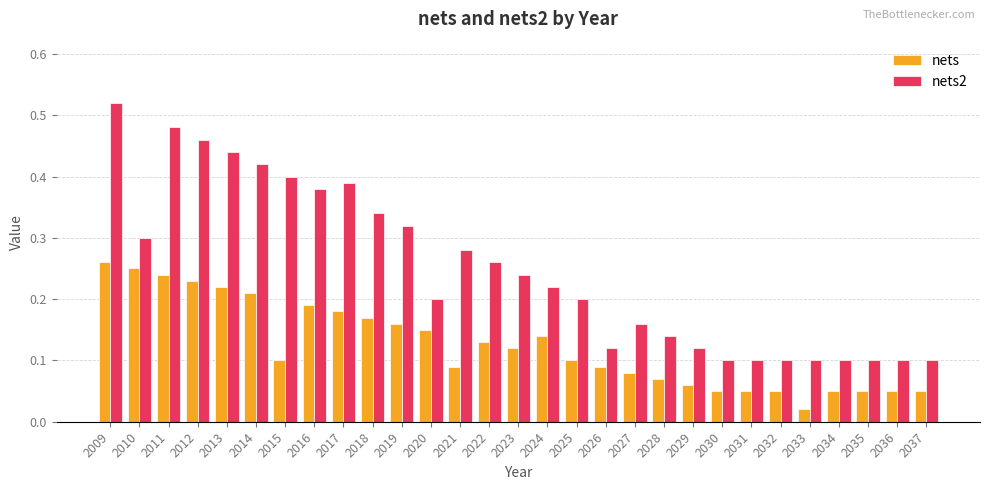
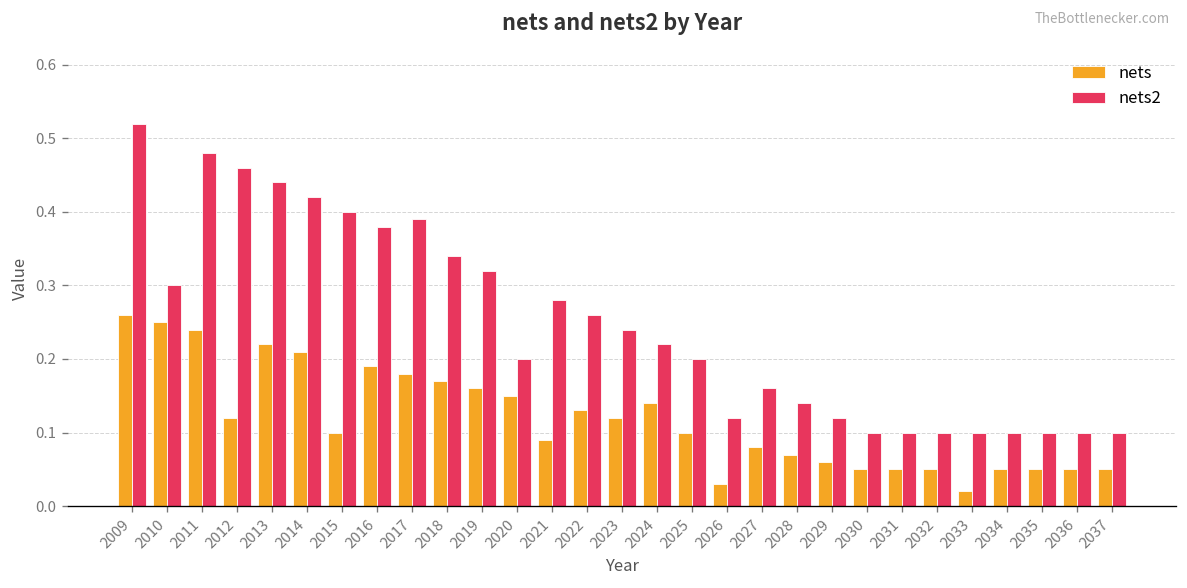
  {
    "nets": {
      "2009": 0.26,
      "2010": 0.25,
      "2011": 0.24,
-     "2012": 0.23,
+     "2012": 0.12,
      "2013": 0.22,
      "2014": 0.21,
      "2015": 0.10,
      "2016": 0.19,
      "2017": 0.18,
      "2018": 0.17,
      "2019": 0.16,
      "2020": 0.15,
      "2021": 0.09,
      "2022": 0.13,
      "2023": 0.12,
      "2024": 0.14,
      "2025": 0.10,
-     "2026": 0.09,
+     "2026": 0.03,
      "2027": 0.08,
      "2028": 0.07,
      "2029": 0.06,
      "2030": 0.05,
      "2031": 0.05,
      "2032": 0.05,
      "2033": 0.02,
      "2034": 0.05,
      "2035": 0.05,
      "2036": 0.05,
      "2037": 0.05
    },
    "nets2": {
      "2009": 0.52,
      "2010": 0.30,
      "2011": 0.48,
      "2012": 0.46,
      "2013": 0.44,
      "2014": 0.42,
      "2015": 0.40,
      "2016": 0.38,
      "2017": 0.39,
      "2018": 0.34,
      "2019": 0.32,
      "2020": 0.20,
      "2021": 0.28,
      "2022": 0.26,
      "2023": 0.24,
      "2024": 0.22,
      "2025": 0.20,
      "2026": 0.12,
      "2027": 0.16,
      "2028": 0.14,
      "2029": 0.12,
      "2030": 0.10,
      "2031": 0.10,
      "2032": 0.10,
      "2033": 0.10,
      "2034": 0.10,
      "2035": 0.10,
      "2036": 0.10,
      "2037": 0.10
    }
  }
